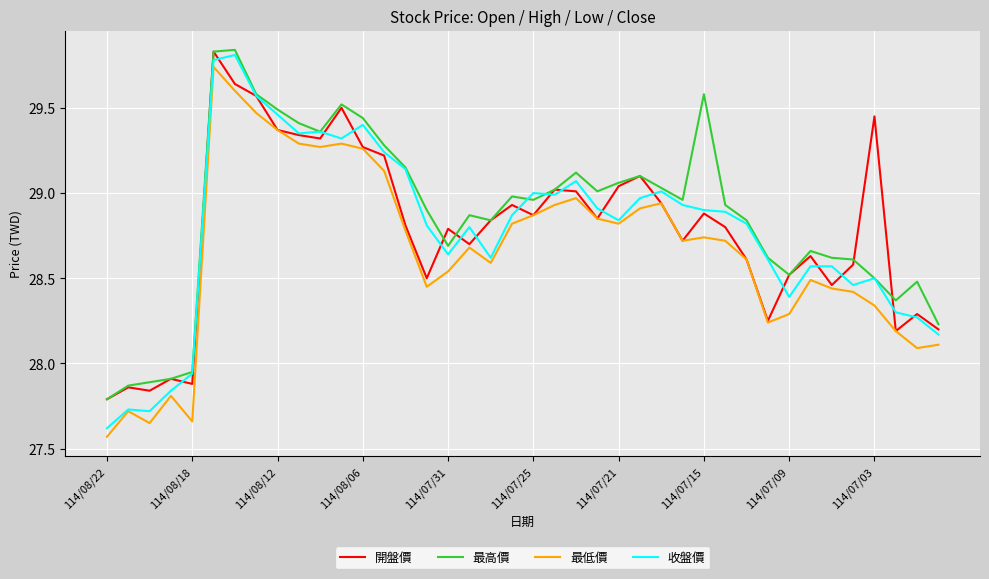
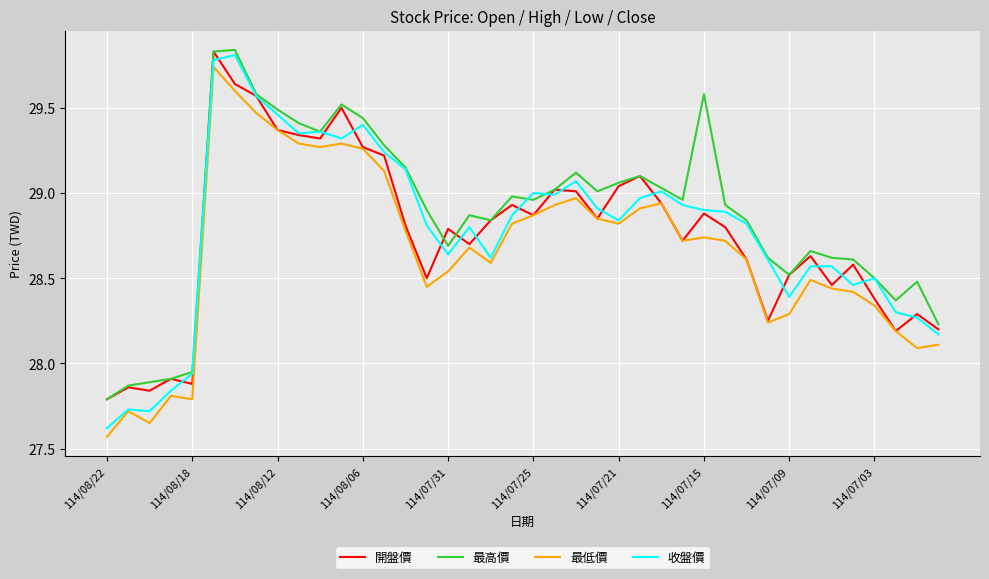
  {
    "開盤價": {
      "114/08/18": 27.88,
      "114/07/31": 28.79,
      "114/07/21": 29.04,
      "114/07/15": 28.88,
-     "114/07/03": 29.45
+     "114/07/03": 28.38
    },
    "最高價": {
      "114/08/12": 29.49,
      "114/08/06": 29.44,
      "114/07/31": 28.69,
      "114/07/25": 28.96,
      "114/07/21": 29.06,
      "114/07/15": 29.58
    },
    "最低價": {
      "114/08/22": 27.57,
-     "114/08/18": 27.66,
+     "114/08/18": 27.79,
      "114/07/31": 28.54,
      "114/07/21": 28.82,
      "114/07/15": 28.74,
      "114/07/09": 28.29,
      "114/07/03": 28.34
    },
    "收盤價": {
      "114/08/22": 27.62,
      "114/08/12": 29.46,
      "114/08/06": 29.40,
      "114/07/31": 28.64,
      "114/07/25": 29.00,
      "114/07/21": 28.84,
      "114/07/15": 28.90,
      "114/07/09": 28.39
    }
  }
